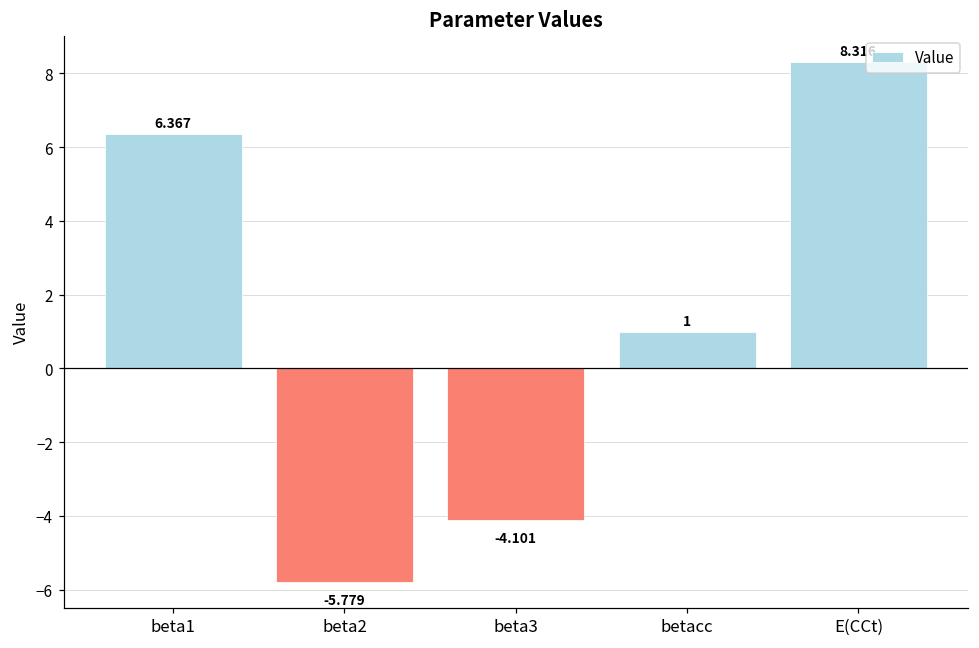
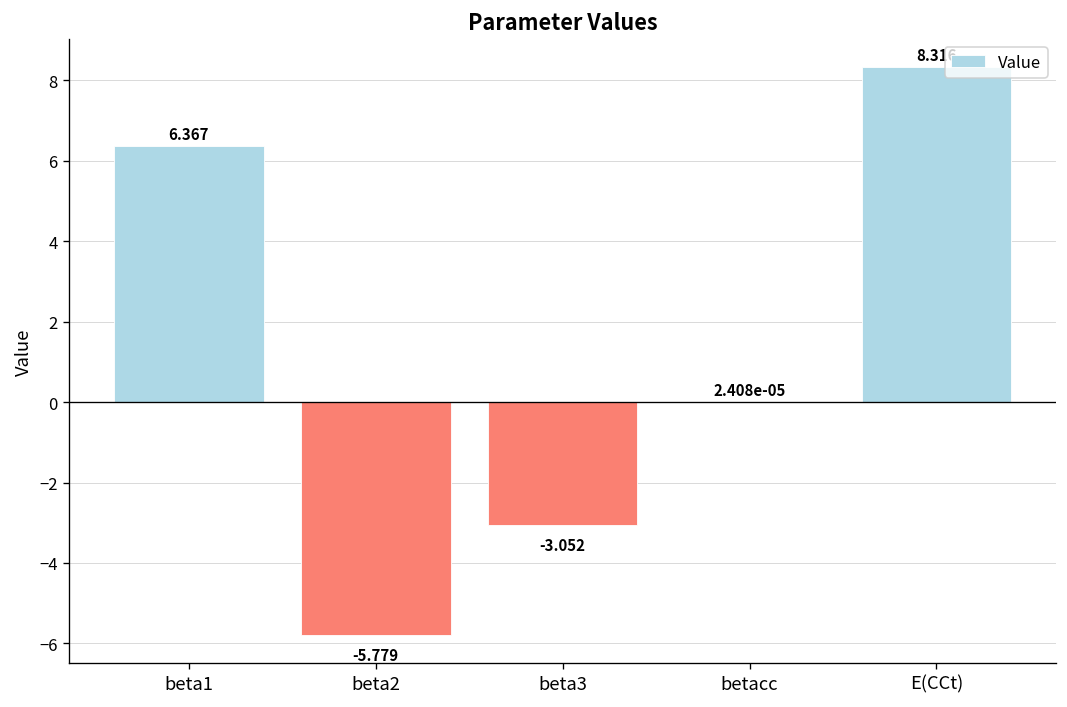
  {
    "beta1": "6.367",
    "beta2": "-5.779",
-   "beta3": "-4.101",
-   "betacc": "1"
+   "beta3": "-3.052",
+   "betacc": "2.408e-05"
  }
